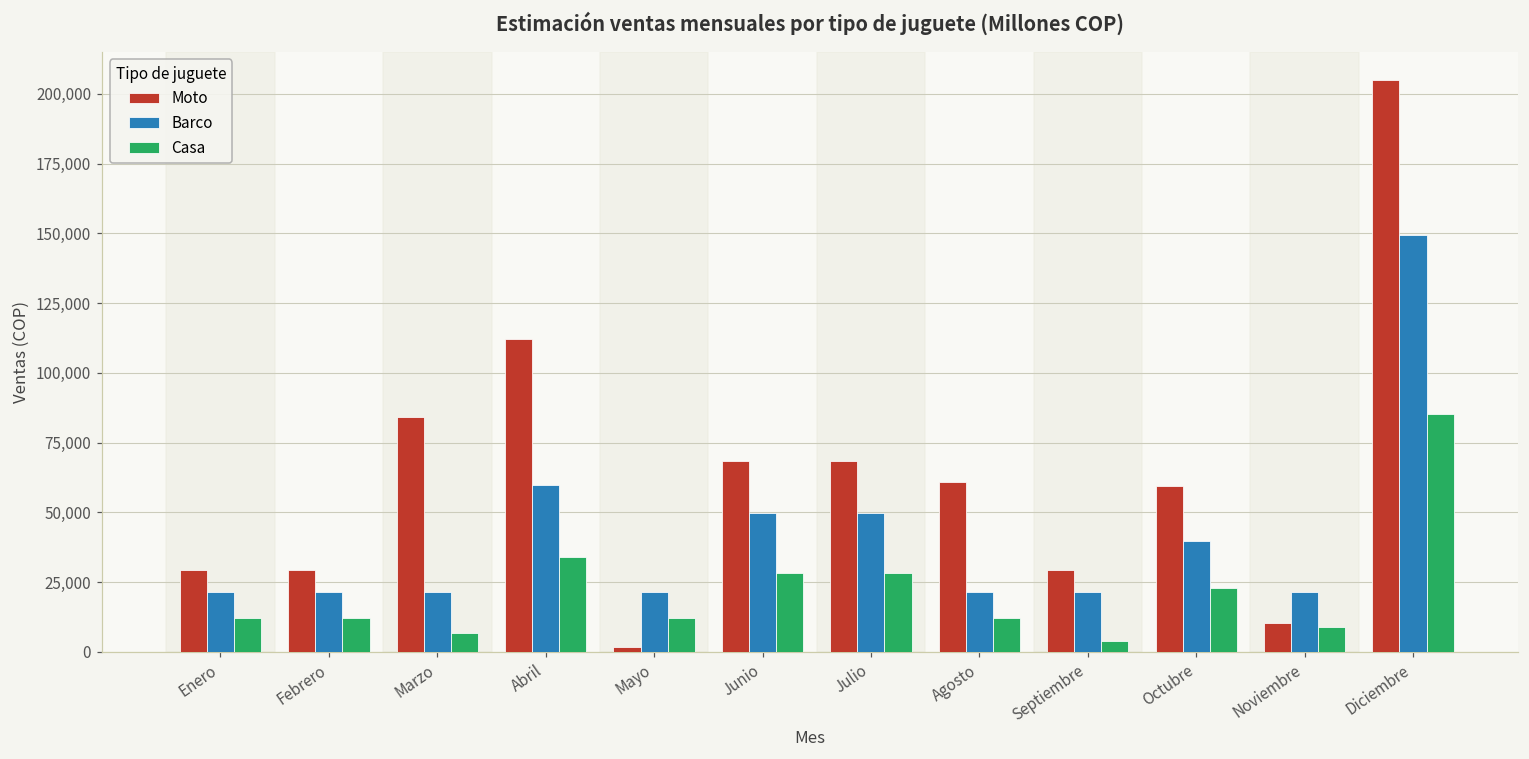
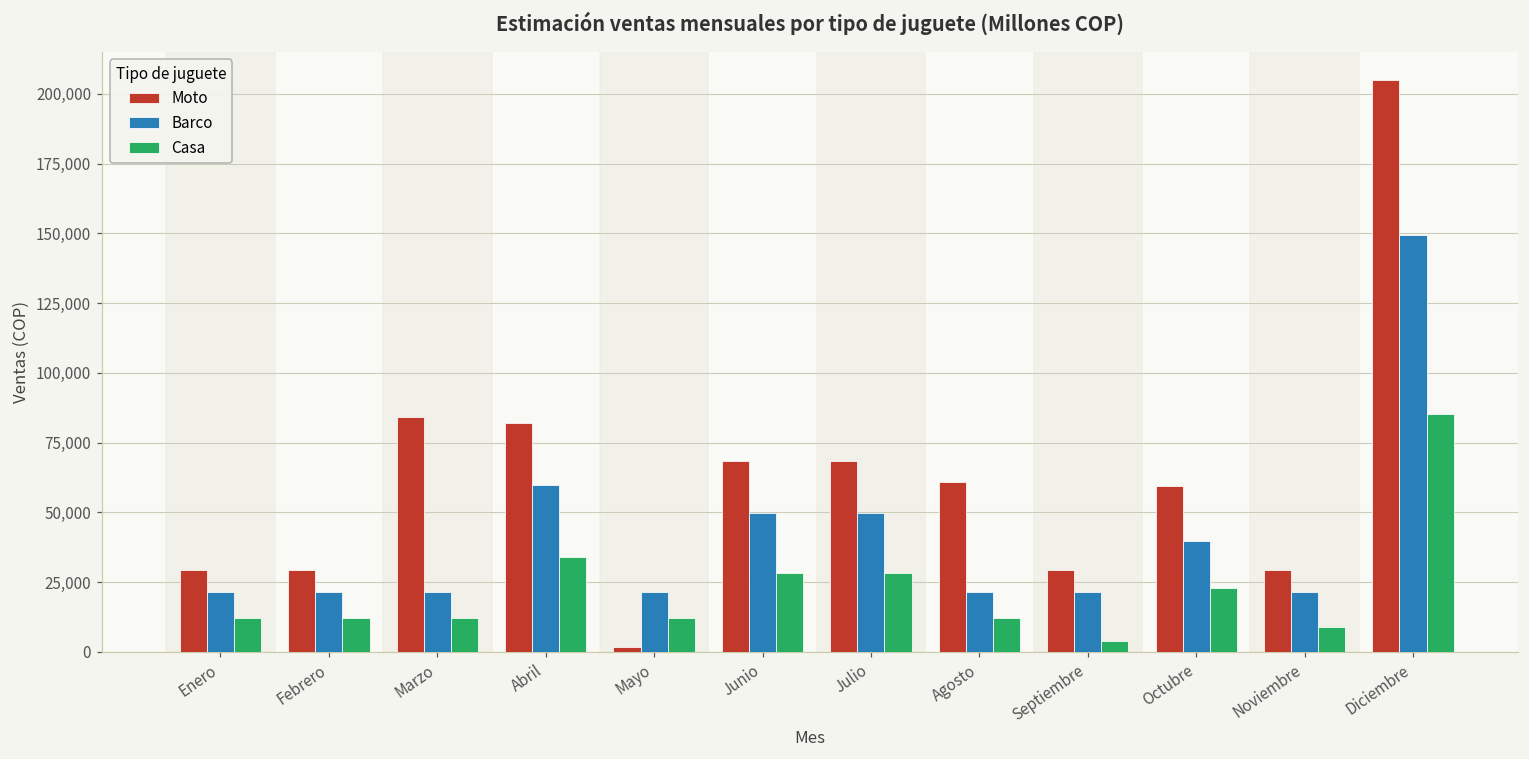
  {
    "Moto": {
      "Enero": "29,000",
      "Febrero": "29,000",
      "Marzo": "84,000",
-     "Abril": "112,000",
+     "Abril": "82,000",
      "Mayo": "2,000",
      "Junio": "68,000",
      "Julio": "68,000",
      "Agosto": "61,000",
      "Septiembre": "29,000",
      "Octubre": "59,000",
-     "Noviembre": "10,000",
+     "Noviembre": "29,000",
      "Diciembre": "205,000"
    },
    "Barco": {
      "Enero": "21,000",
      "Febrero": "21,000",
      "Marzo": "21,000",
      "Abril": "60,000",
      "Mayo": "21,000",
      "Junio": "50,000",
      "Julio": "50,000",
      "Agosto": "21,000",
      "Septiembre": "21,000",
      "Octubre": "40,000",
      "Noviembre": "21,000",
      "Diciembre": "149,000"
    },
    "Casa": {
      "Enero": "12,000",
      "Febrero": "12,000",
-     "Marzo": "7,000",
+     "Marzo": "12,000",
      "Abril": "34,000",
      "Mayo": "12,000",
      "Junio": "28,000",
      "Julio": "28,000",
      "Agosto": "12,000",
      "Septiembre": "4,000",
      "Octubre": "23,000",
      "Noviembre": "9,000",
      "Diciembre": "85,000"
    }
  }
